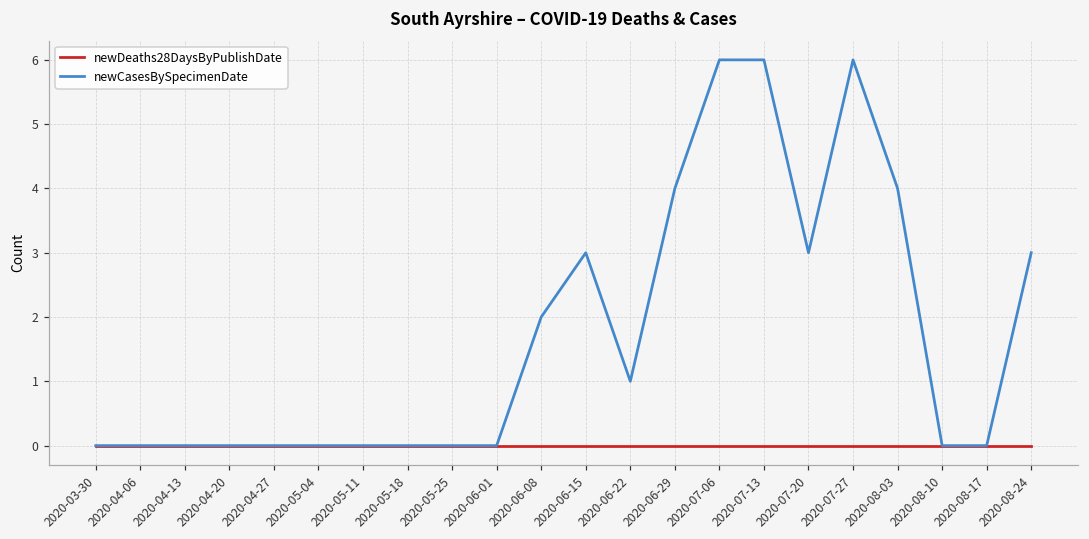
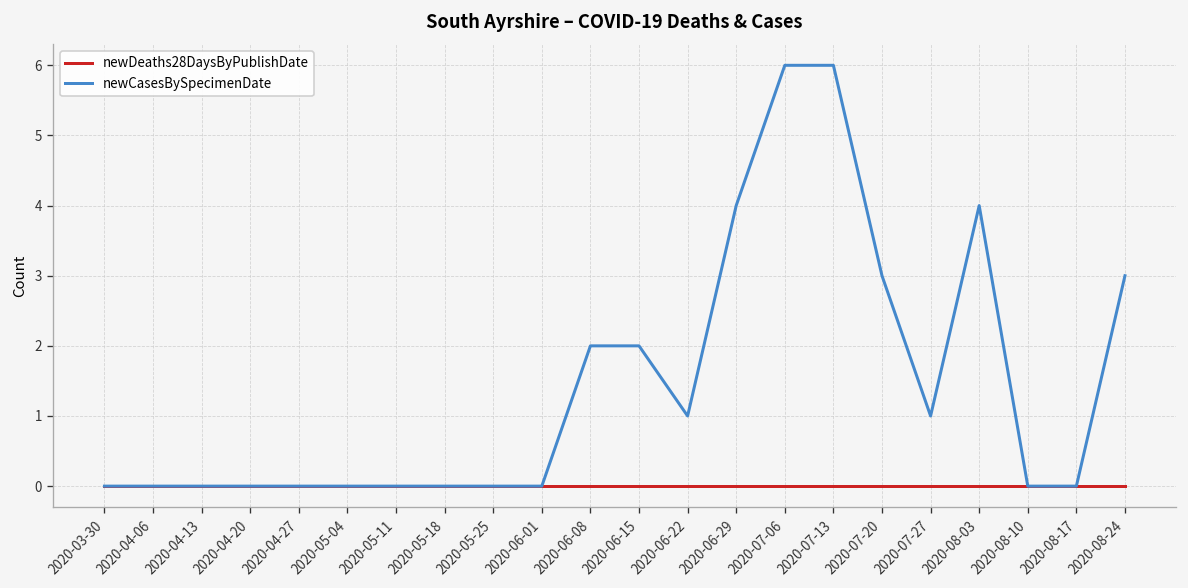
  {
    "newDeaths28DaysByPublishDate": {
      "2020-06-08": 0,
      "2020-06-15": 0,
      "2020-06-22": 0,
      "2020-06-29": 0,
      "2020-07-06": 0,
      "2020-07-13": 0,
      "2020-07-20": 0,
      "2020-07-27": 0,
      "2020-08-03": 0,
      "2020-08-24": 0
    },
    "newCasesBySpecimenDate": {
      "2020-06-08": 2,
-     "2020-06-15": 3,
+     "2020-06-15": 2,
      "2020-06-22": 1,
      "2020-06-29": 4,
      "2020-07-06": 6,
      "2020-07-13": 6,
      "2020-07-20": 3,
-     "2020-07-27": 6,
+     "2020-07-27": 1,
      "2020-08-03": 4,
      "2020-08-24": 3
    }
  }
